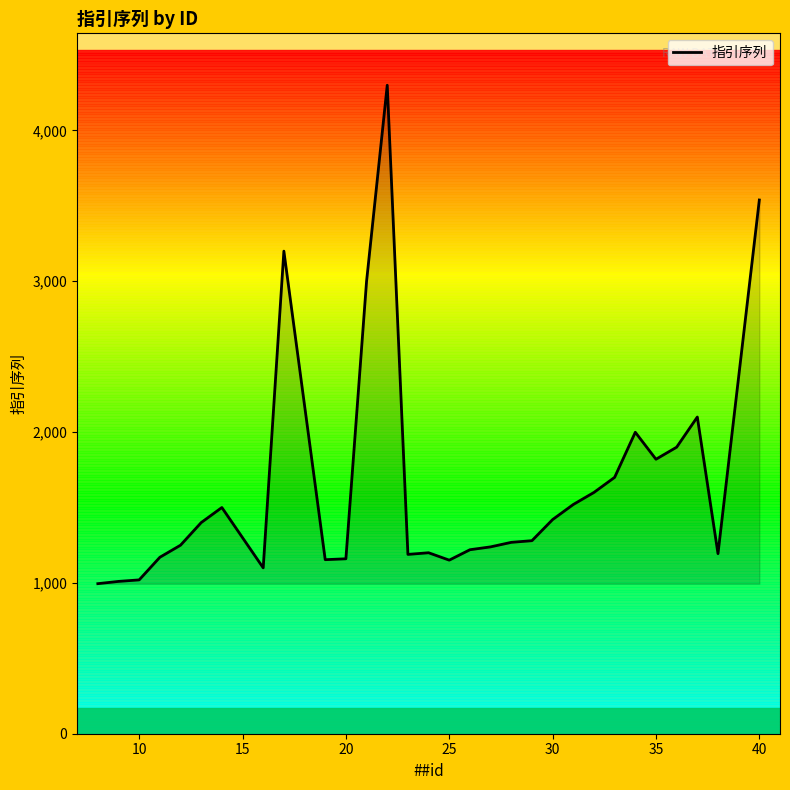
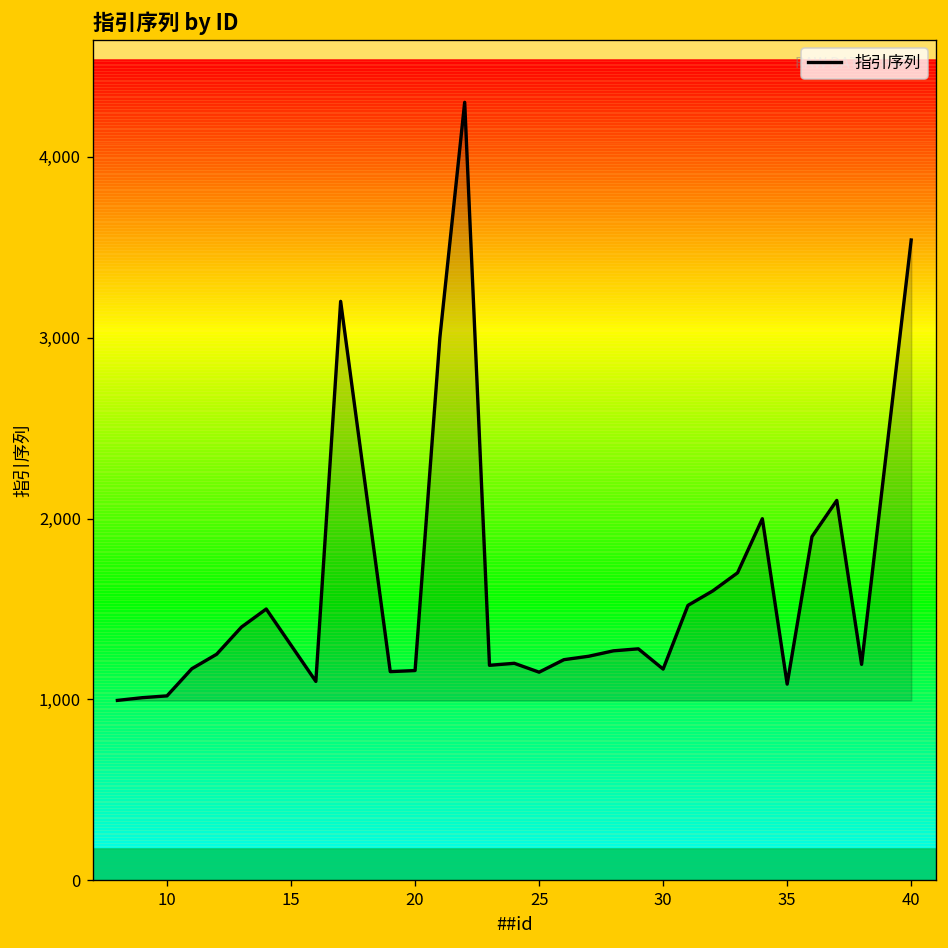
  {
    "10": "1,020",
    "20": "1,160",
    "25": "1,150",
-   "30": "1,420",
-   "35": "1,820",
+   "30": "1,170",
+   "35": "1,090",
    "40": "3,540"
  }
